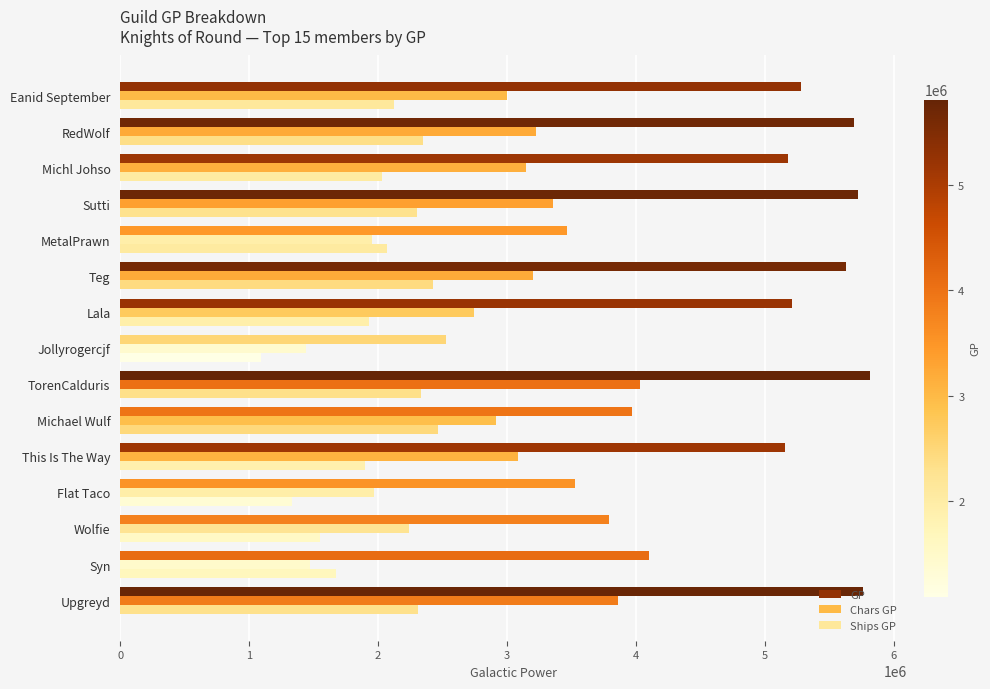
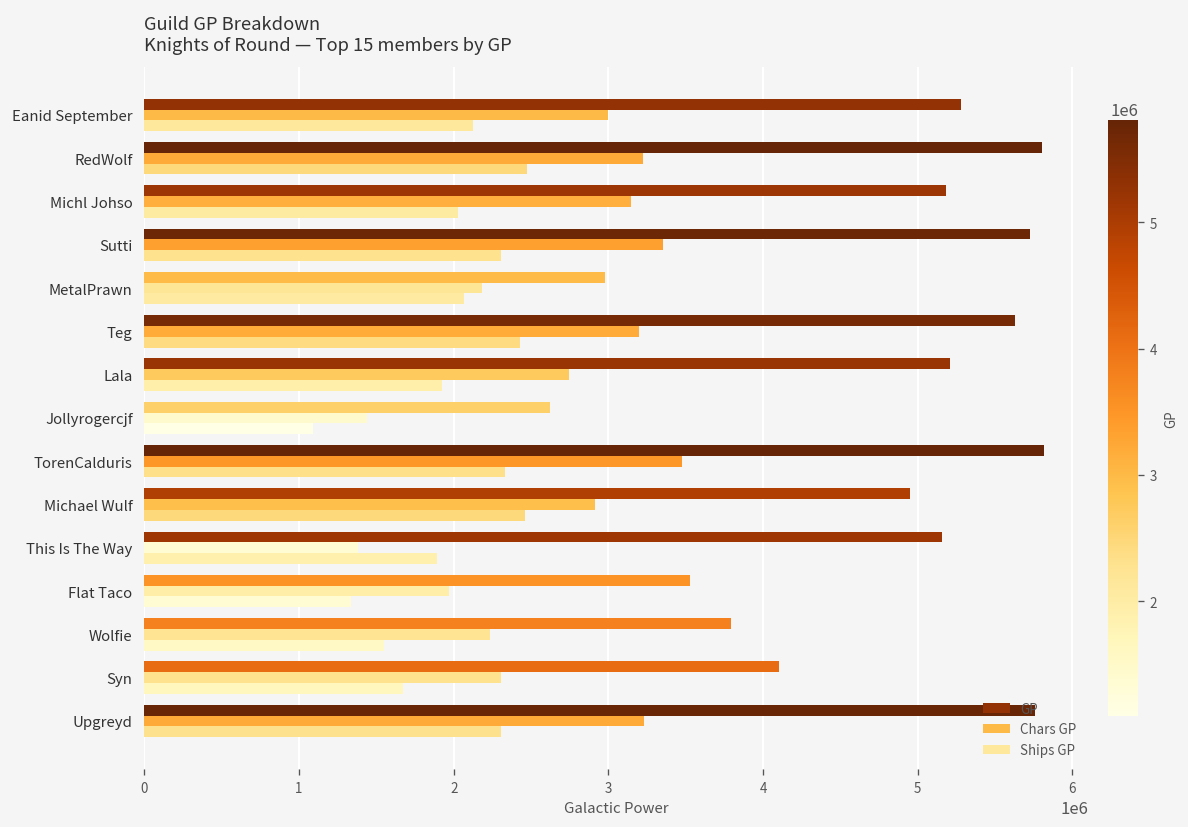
  {
    "GP": {
      "Eanid September": 5280000,
-     "RedWolf": 5690000,
+     "RedWolf": 5800000,
      "Michl Johso": 5180000,
      "Sutti": 5730000,
-     "MetalPrawn": 3470000,
+     "MetalPrawn": 2980000,
      "Teg": 5630000,
      "Lala": 5210000,
-     "Jollyrogercjf": 2530000,
+     "Jollyrogercjf": 2630000,
      "TorenCalduris": 5810000,
-     "Michael Wulf": 3970000,
+     "Michael Wulf": 4950000,
      "This Is The Way": 5160000,
      "Flat Taco": 3530000,
      "Wolfie": 3790000,
      "Syn": 4100000,
      "Upgreyd": 5760000
    },
    "Chars GP": {
      "Eanid September": 3000000,
      "RedWolf": 3220000,
      "Michl Johso": 3150000,
      "Sutti": 3360000,
-     "MetalPrawn": 1950000,
+     "MetalPrawn": 2180000,
      "Teg": 3200000,
      "Lala": 2750000,
      "Jollyrogercjf": 1440000,
-     "TorenCalduris": 4030000,
+     "TorenCalduris": 3480000,
      "Michael Wulf": 2920000,
-     "This Is The Way": 3090000,
+     "This Is The Way": 1380000,
      "Flat Taco": 1970000,
      "Wolfie": 2240000,
-     "Syn": 1470000,
-     "Upgreyd": 3860000
+     "Syn": 2300000,
+     "Upgreyd": 3230000
    },
    "Ships GP": {
      "Eanid September": 2120000,
-     "RedWolf": 2350000,
+     "RedWolf": 2470000,
      "Michl Johso": 2030000,
      "Sutti": 2310000,
      "MetalPrawn": 2070000,
      "Teg": 2430000,
      "Lala": 1930000,
      "Jollyrogercjf": 1090000,
      "TorenCalduris": 2330000,
      "Michael Wulf": 2460000,
      "This Is The Way": 1900000,
      "Flat Taco": 1330000,
      "Wolfie": 1550000,
      "Syn": 1670000,
      "Upgreyd": 2310000
    }
  }
